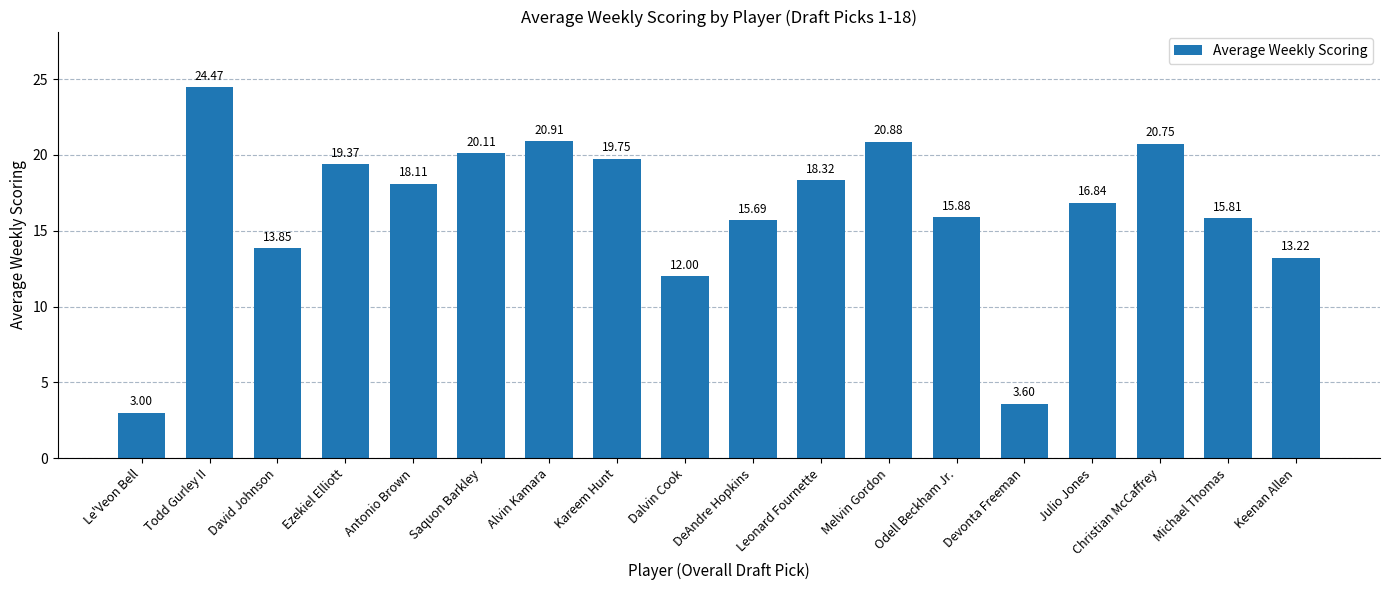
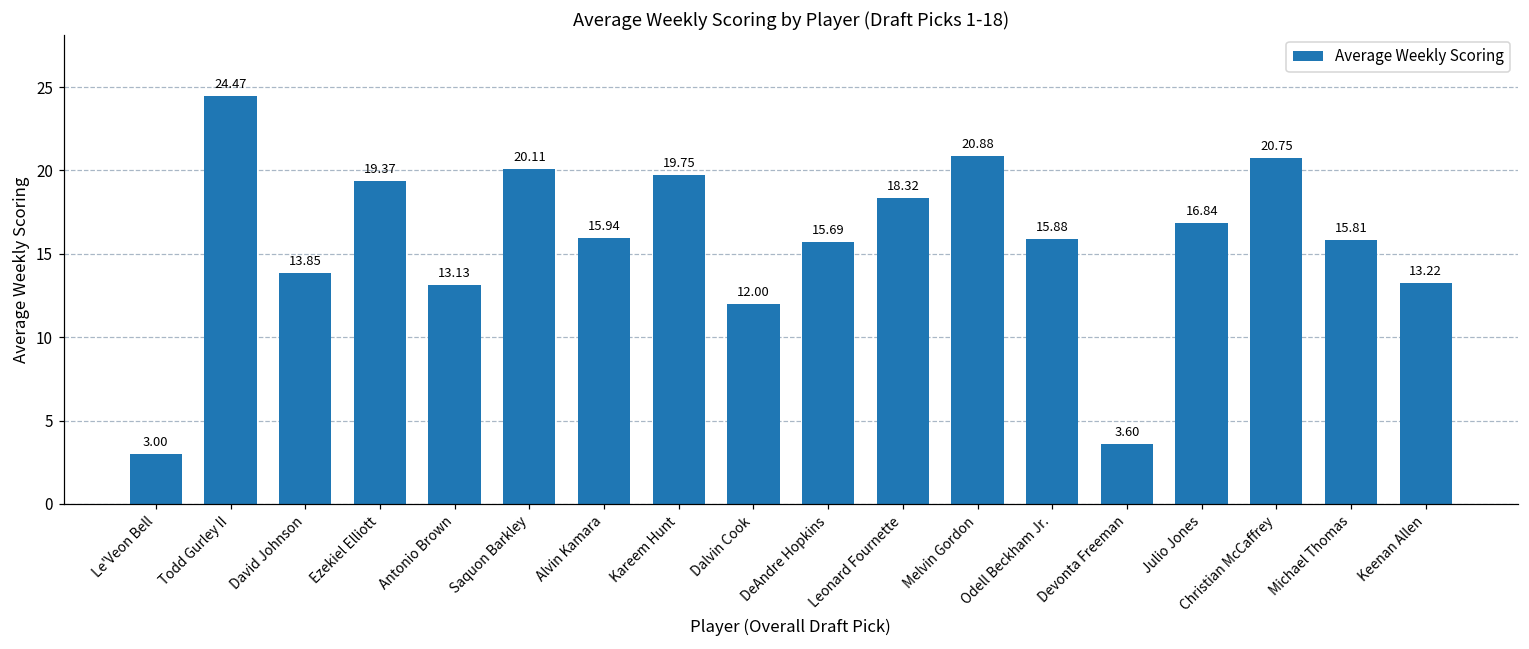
  {
    "Le'Veon Bell": 3.00,
    "Todd Gurley II": 24.47,
    "David Johnson": 13.85,
    "Ezekiel Elliott": 19.37,
-   "Antonio Brown": 18.11,
+   "Antonio Brown": 13.13,
    "Saquon Barkley": 20.11,
-   "Alvin Kamara": 20.91,
+   "Alvin Kamara": 15.94,
    "Kareem Hunt": 19.75,
    "Dalvin Cook": 12.00,
    "DeAndre Hopkins": 15.69,
    "Leonard Fournette": 18.32,
    "Melvin Gordon": 20.88,
    "Odell Beckham Jr.": 15.88,
    "Devonta Freeman": 3.60,
    "Julio Jones": 16.84,
    "Christian McCaffrey": 20.75,
    "Michael Thomas": 15.81,
    "Keenan Allen": 13.22
  }
